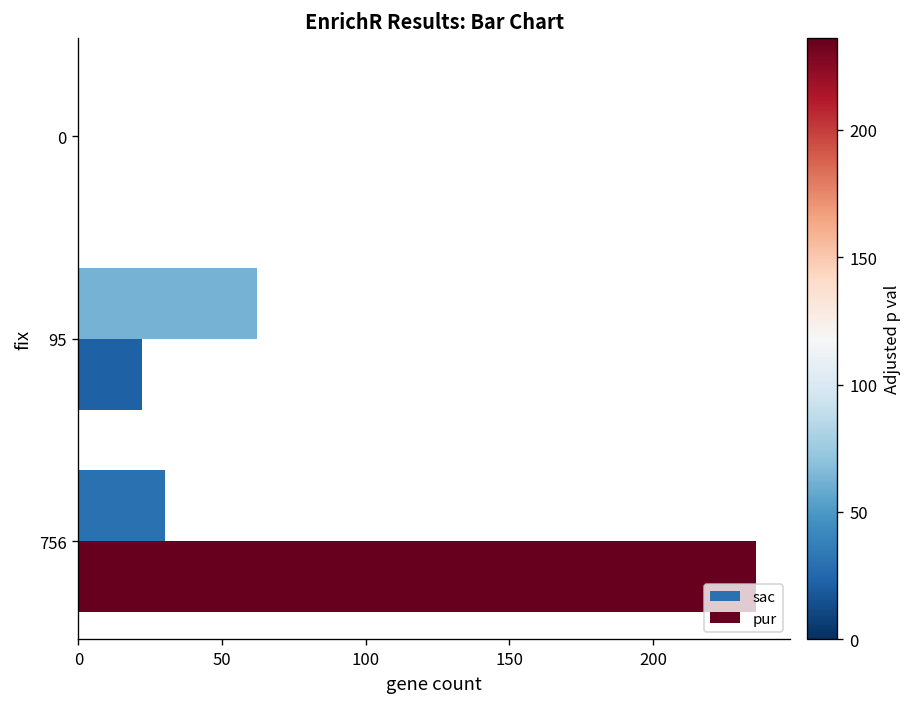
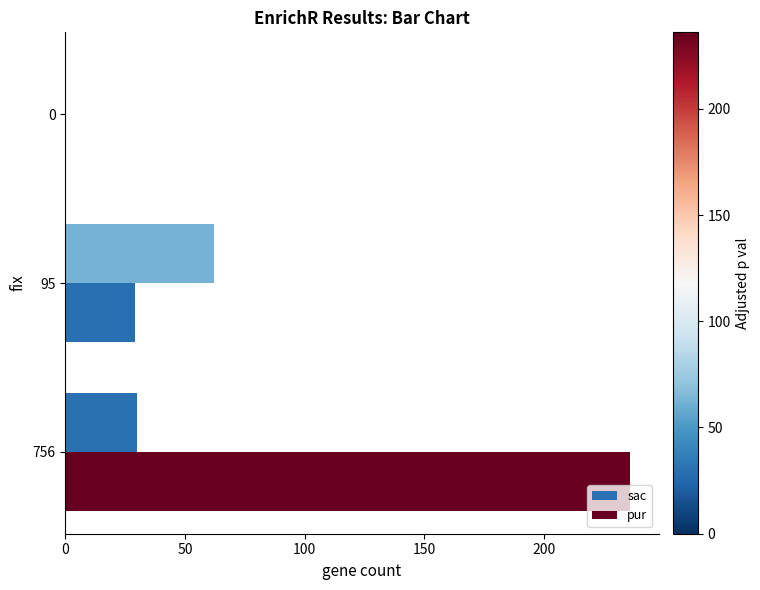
  {
    "sac": {
      "0": 0,
      "95": 62,
      "756": 30
    },
    "pur": {
      "0": 0,
-     "95": 22,
+     "95": 29,
      "756": 236
    }
  }
